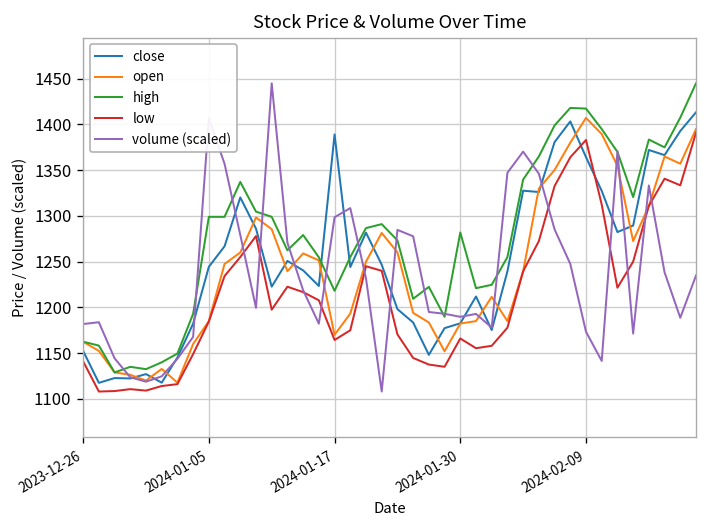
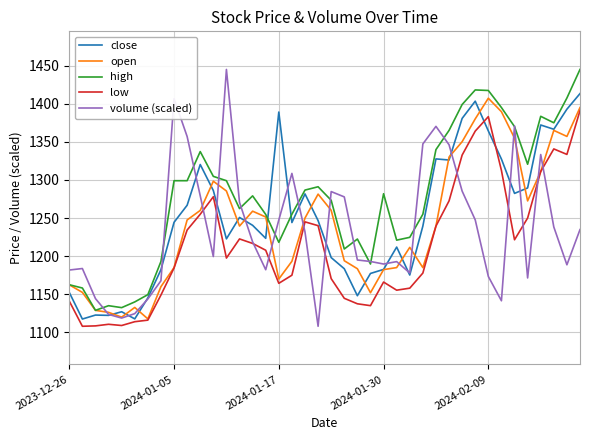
  {
    "close": {
      "2023-12-26": 1150,
      "2024-01-05": 1240,
      "2024-01-17": 1390,
      "2024-02-09": 1360
    },
    "open": {
      "2024-01-17": 1170,
      "2024-02-09": 1410
    },
    "high": {
      "2024-01-05": 1300,
      "2024-01-17": 1220,
      "2024-01-30": 1280,
      "2024-02-09": 1420
    },
    "low": {
      "2023-12-26": 1140,
      "2024-01-17": 1160,
      "2024-01-30": 1170,
      "2024-02-09": 1380
    },
    "volume (scaled)": {
      "2023-12-26": 1180,
-     "2024-01-17": 1300,
+     "2024-01-17": 1250,
      "2024-01-30": 1190,
      "2024-02-09": 1170
    }
  }
